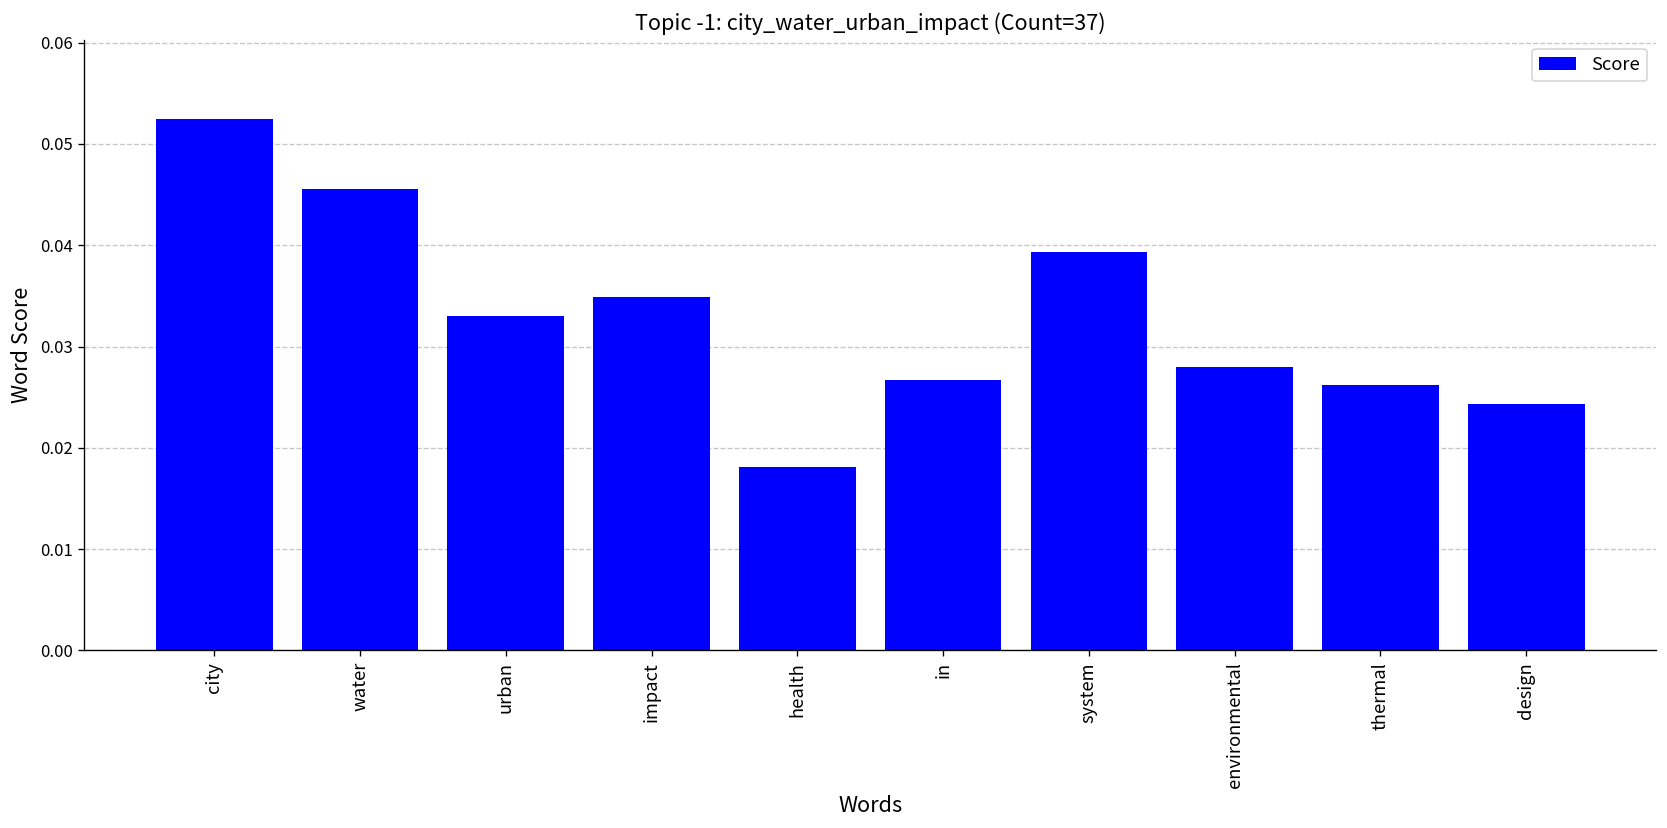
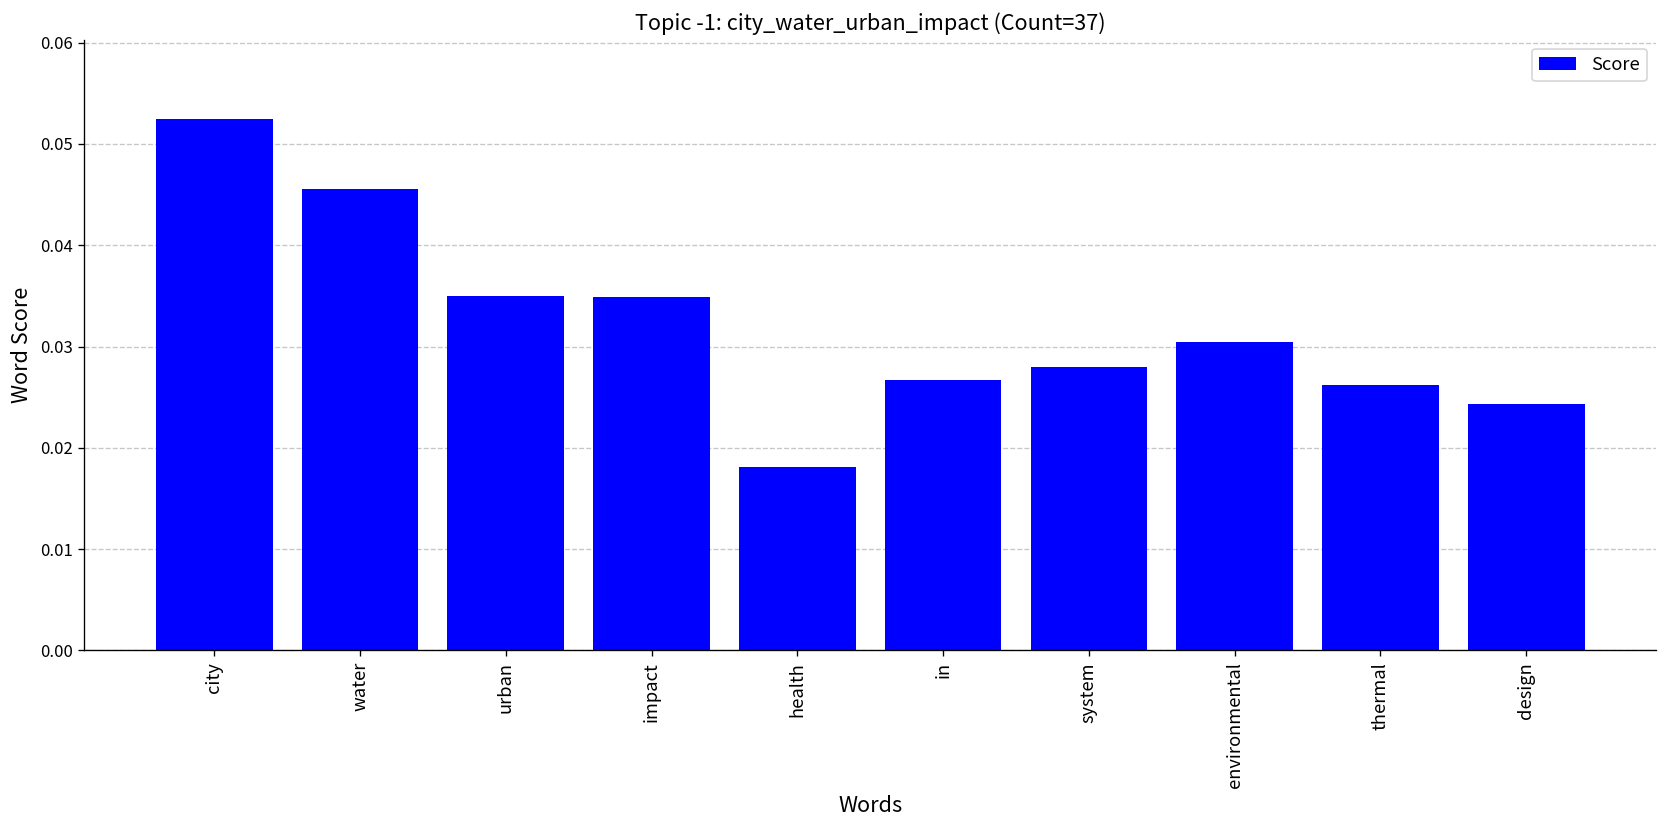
  {
    "city": 0.052,
    "water": 0.046,
-   "urban": 0.033,
+   "urban": 0.035,
    "impact": 0.035,
    "health": 0.018,
    "in": 0.027,
-   "system": 0.039,
-   "environmental": 0.028,
+   "system": 0.028,
+   "environmental": 0.030,
    "thermal": 0.026,
    "design": 0.024
  }
